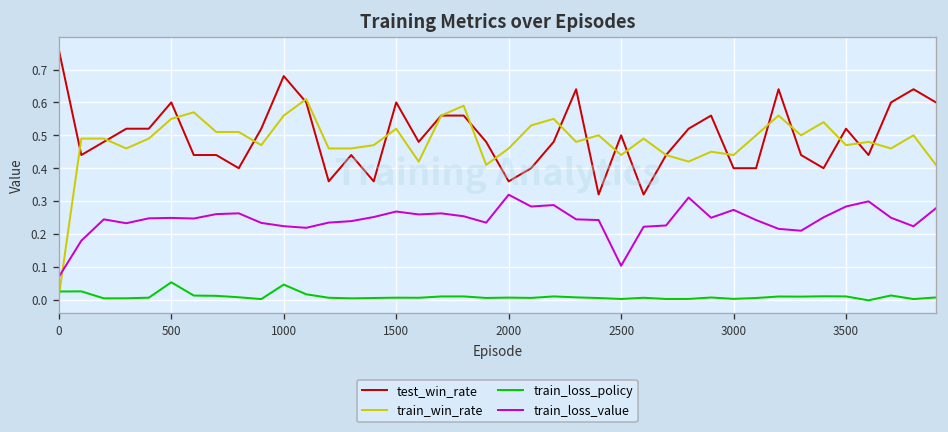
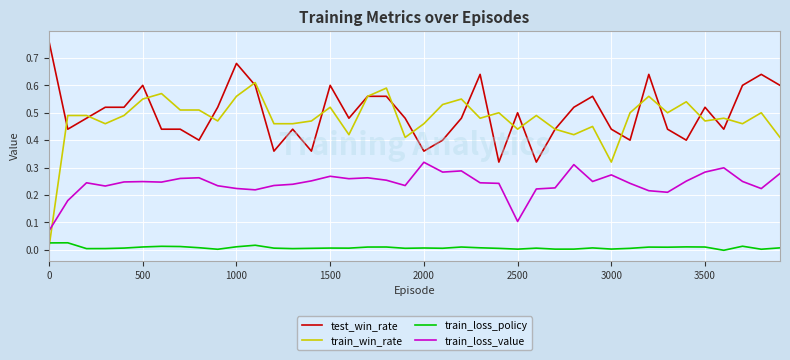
  {
    "test_win_rate": {
      "0": 0.76,
      "500": 0.60,
      "1000": 0.68,
      "1500": 0.60,
      "2000": 0.36,
      "2500": 0.50,
-     "3000": 0.40,
+     "3000": 0.44,
      "3500": 0.52
    },
    "train_win_rate": {
      "0": 0.01,
      "500": 0.55,
      "1000": 0.56,
      "1500": 0.52,
      "2000": 0.46,
      "2500": 0.44,
-     "3000": 0.44,
+     "3000": 0.32,
      "3500": 0.47
    },
    "train_loss_policy": {
      "0": 0.03,
-     "500": 0.05,
-     "1000": 0.05,
+     "500": 0.01,
+     "1000": 0.01,
      "1500": 0.01,
      "2000": 0.01,
      "2500": 0.00,
      "3000": 0.00,
      "3500": 0.01
    },
    "train_loss_value": {
      "0": 0.07,
      "500": 0.25,
      "1000": 0.22,
      "1500": 0.27,
      "2000": 0.32,
      "2500": 0.10,
      "3000": 0.27,
      "3500": 0.28
    }
  }
